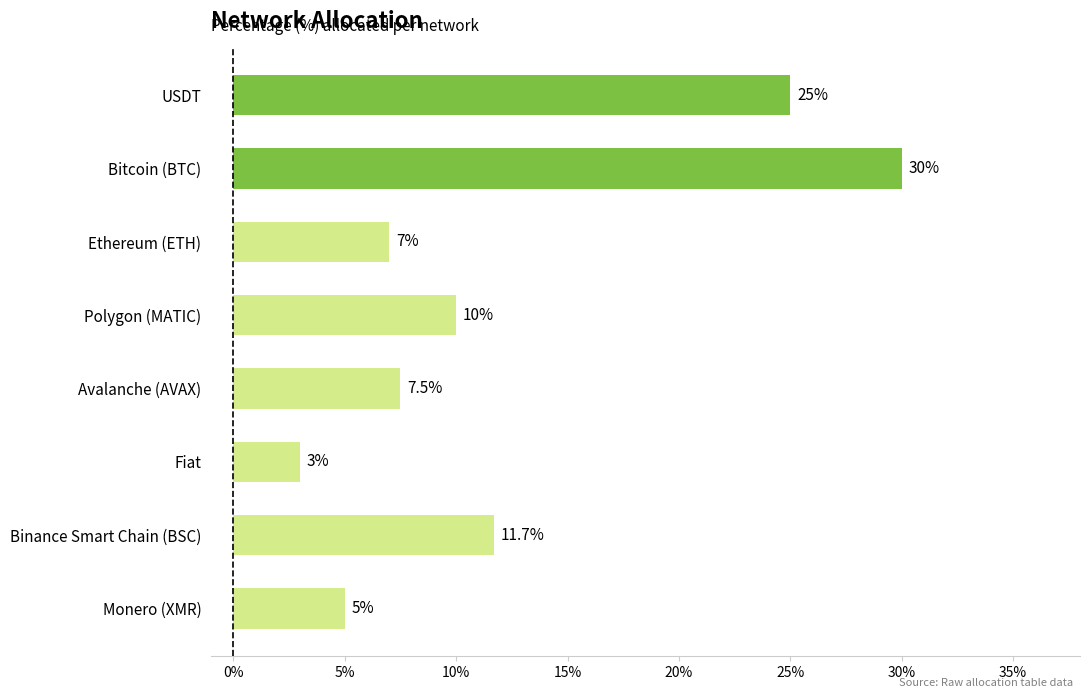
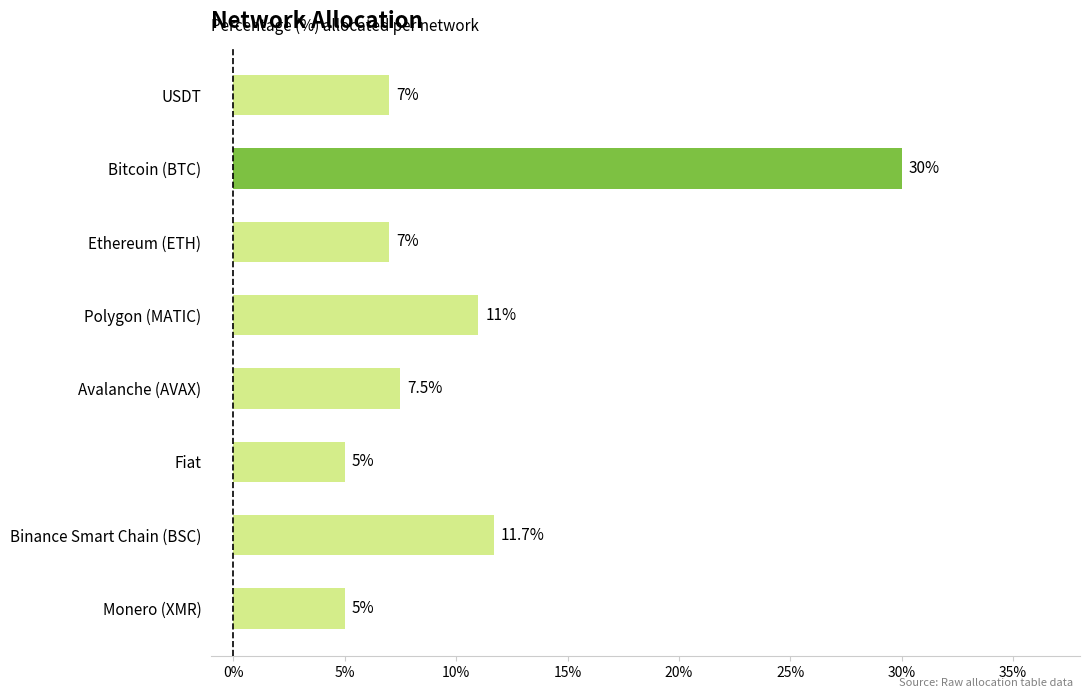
  {
-   "USDT": "25%",
+   "USDT": "7%",
    "Bitcoin (BTC)": "30%",
    "Ethereum (ETH)": "7%",
-   "Polygon (MATIC)": "10%",
+   "Polygon (MATIC)": "11%",
    "Avalanche (AVAX)": "7.5%",
-   "Fiat": "3%",
+   "Fiat": "5%",
    "Binance Smart Chain (BSC)": "11.7%",
    "Monero (XMR)": "5%"
  }
